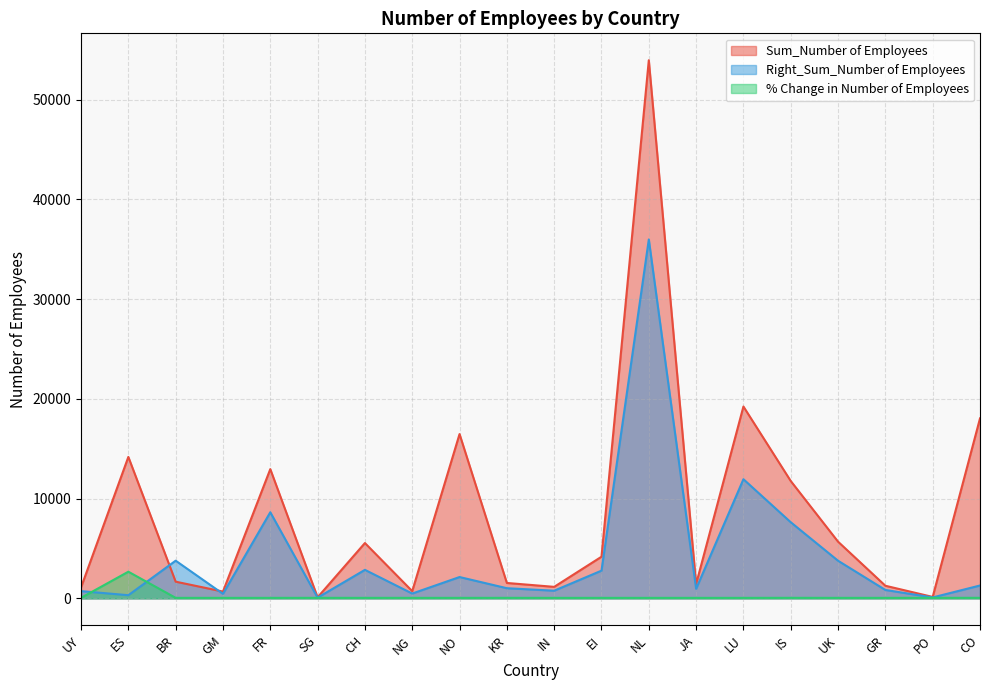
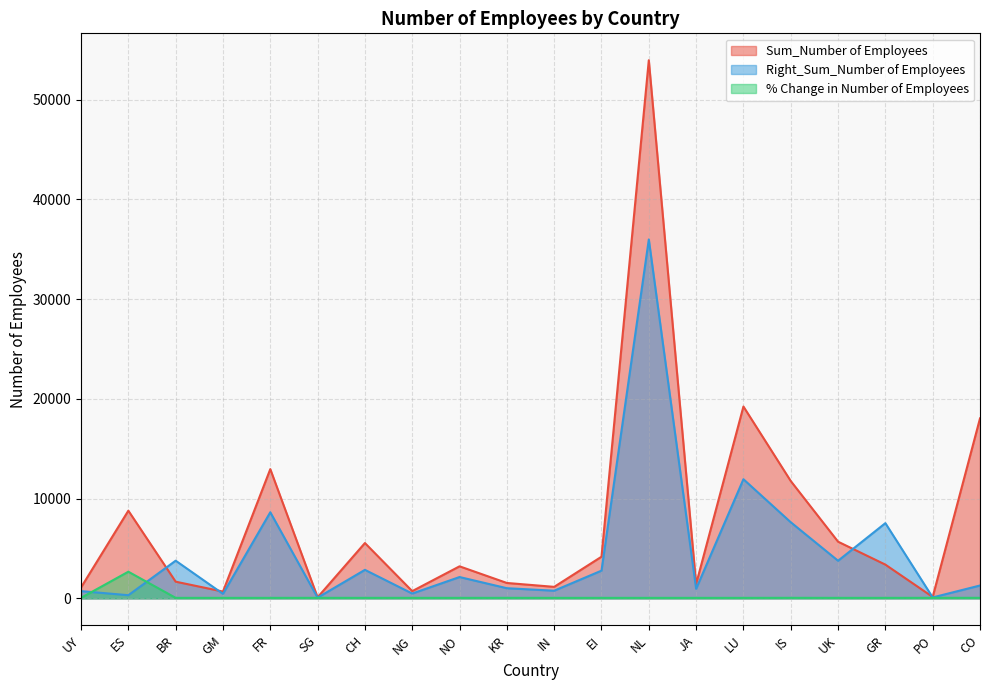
  {
    "Sum_Number of Employees": {
      "UY": 1000,
-     "ES": 14000,
+     "ES": 9000,
      "BR": 2000,
      "FR": 13000,
      "CH": 6000,
-     "NO": 16000,
+     "NO": 3000,
      "KR": 2000,
      "IN": 1000,
      "EI": 4000,
      "NL": 54000,
      "JA": 1000,
      "LU": 19000,
      "IS": 12000,
      "UK": 6000,
-     "GR": 1000,
+     "GR": 3000,
      "CO": 18000
    },
    "Right_Sum_Number of Employees": {
      "UY": 1000,
      "ES": 0,
      "BR": 4000,
      "FR": 9000,
      "CH": 3000,
      "NO": 2000,
      "KR": 1000,
      "IN": 1000,
      "EI": 3000,
      "NL": 36000,
      "JA": 1000,
      "LU": 12000,
      "IS": 8000,
      "UK": 4000,
-     "GR": 1000,
+     "GR": 8000,
      "CO": 1000
    },
    "% Change in Number of Employees": {
      "UY": 0,
      "ES": 3000,
      "BR": 0,
      "GM": 0,
      "FR": 0,
      "CH": 0,
      "NG": 0,
      "NO": 0,
      "KR": 0,
      "IN": 0,
      "EI": 0,
      "NL": 0,
      "JA": 0,
      "LU": 0,
      "IS": 0,
      "UK": 0,
      "GR": 0,
      "CO": 0
    }
  }
